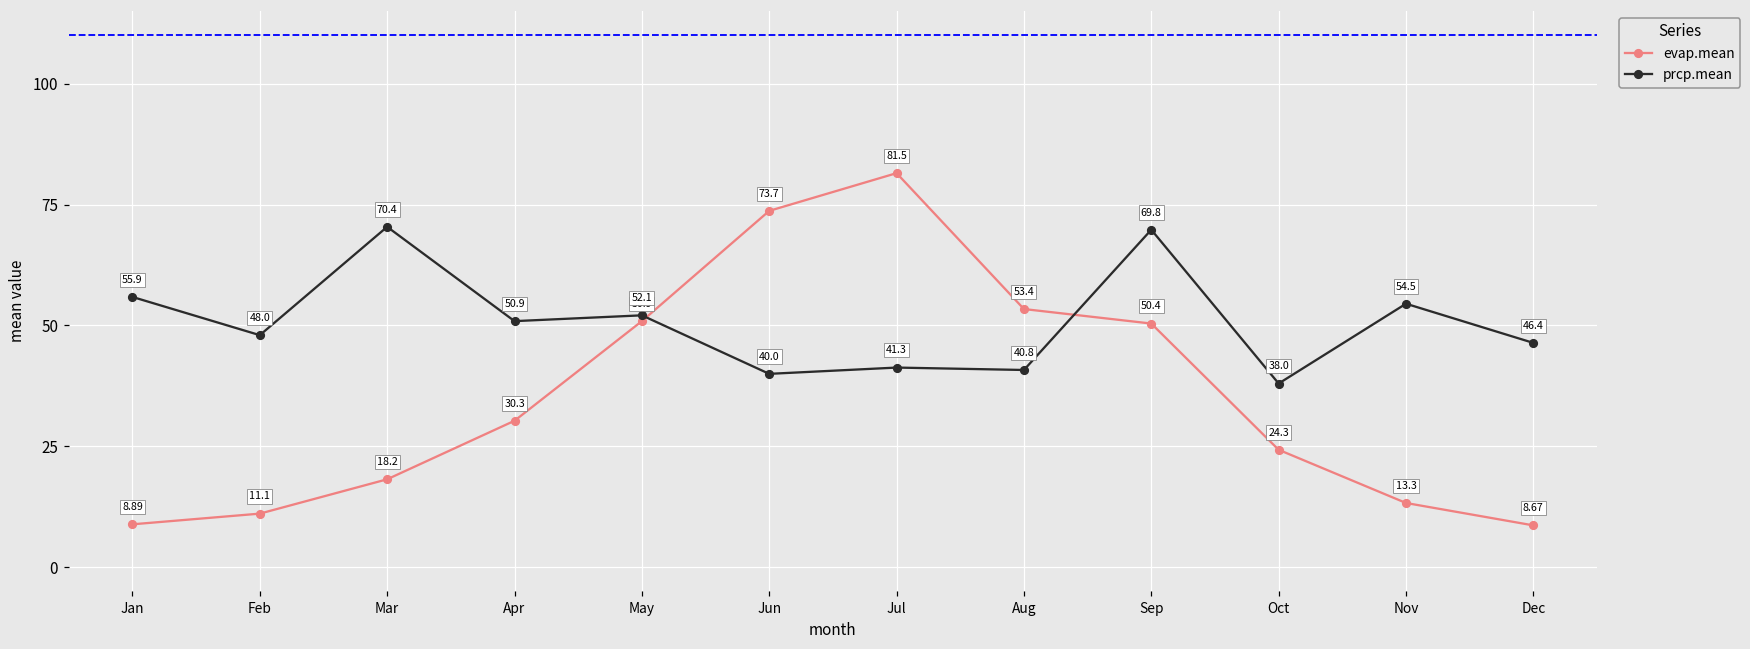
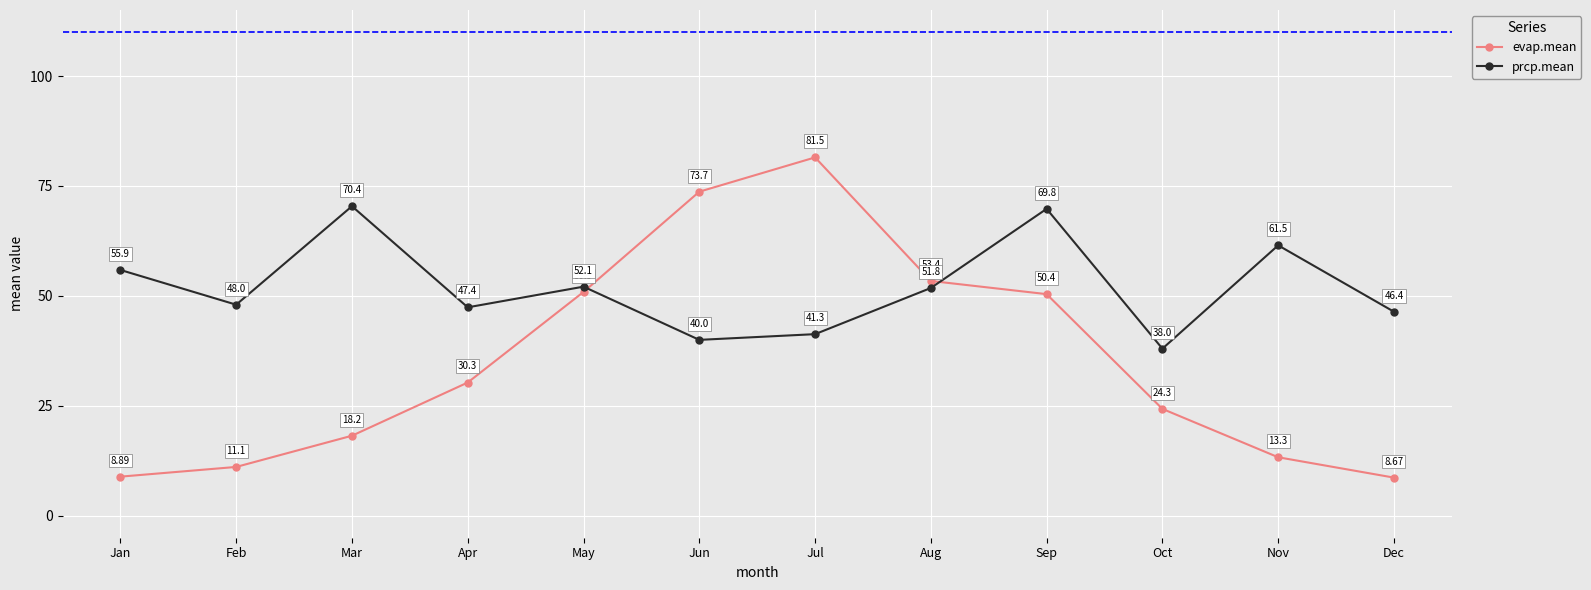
  {
    "prcp.mean": {
-     "Apr": 50.9,
-     "Aug": 40.8,
-     "Nov": 54.5
+     "Apr": 47.4,
+     "Aug": 51.8,
+     "Nov": 61.5
    }
  }
